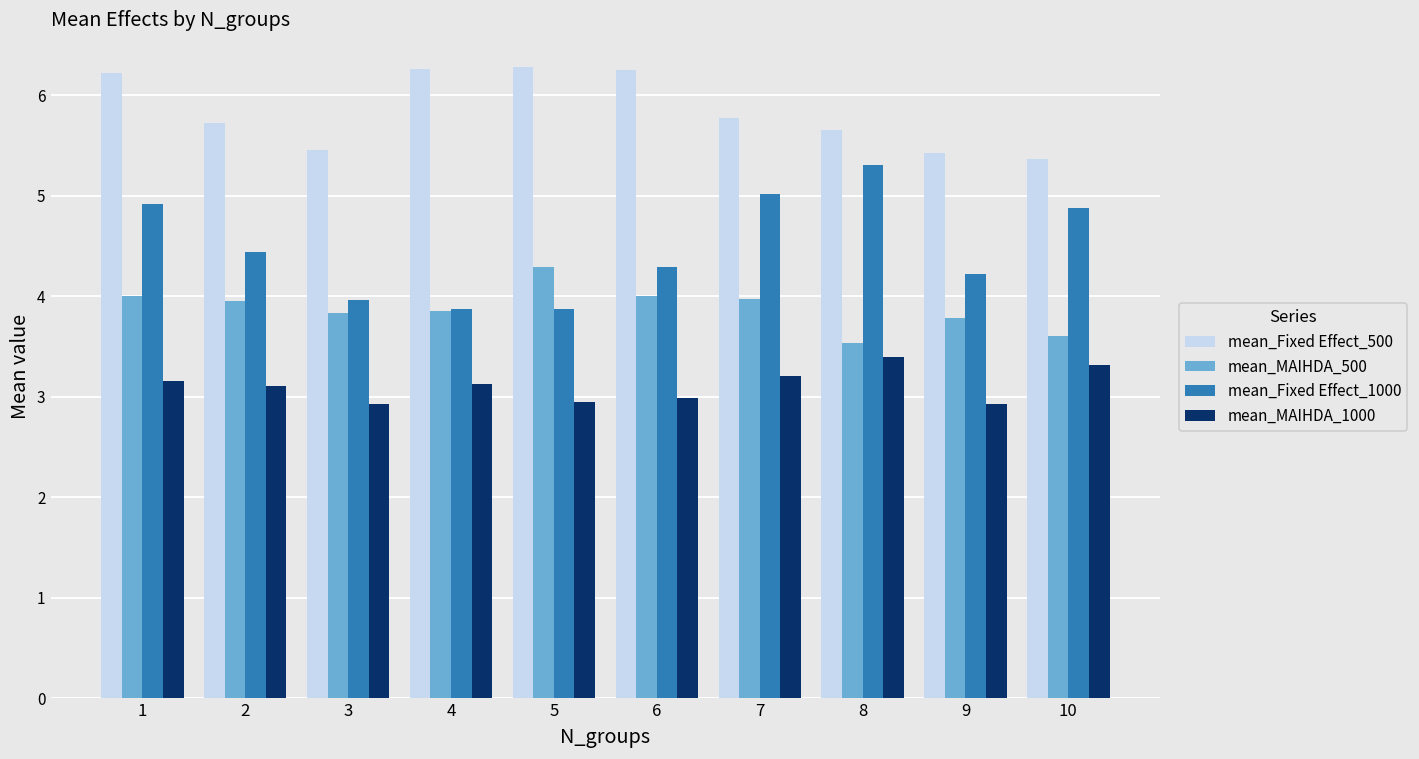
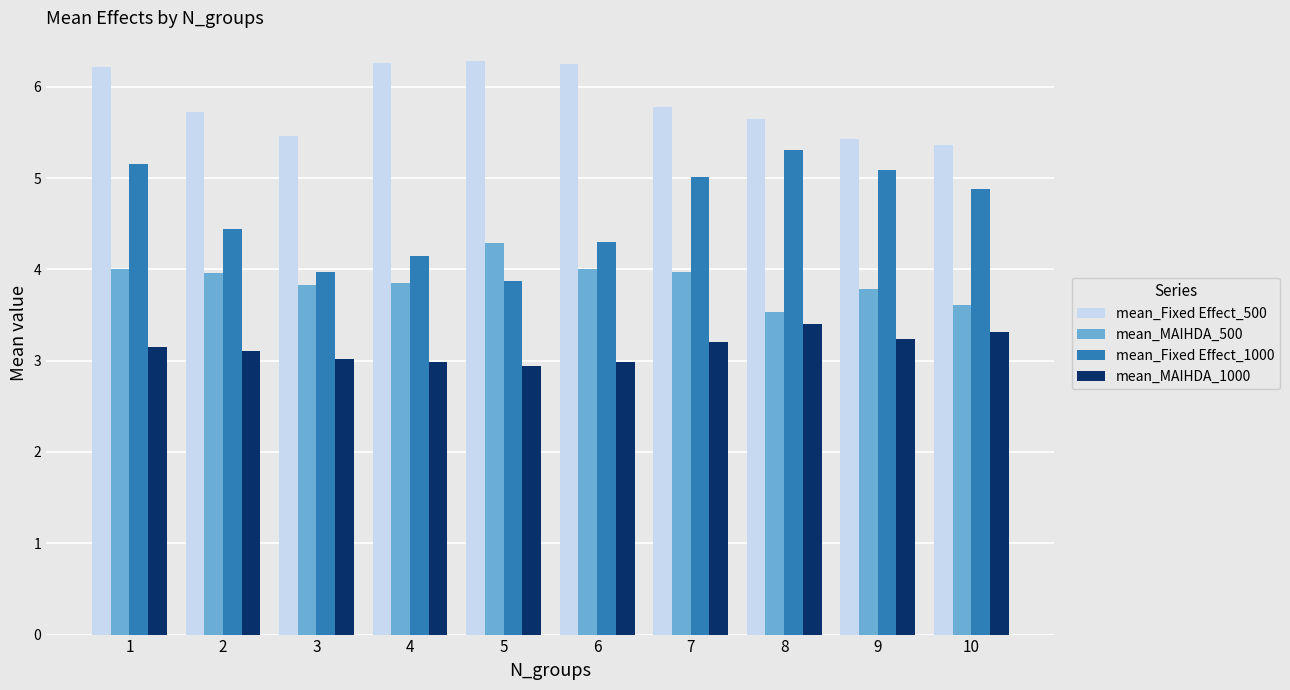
  {
    "mean_Fixed Effect_500": {
      "1": 6.2,
      "2": 5.7,
      "3": 5.5,
      "4": 6.3,
      "5": 6.3,
      "6": 6.2,
      "7": 5.8,
      "8": 5.7,
      "9": 5.4,
      "10": 5.4
    },
    "mean_MAIHDA_500": {
      "1": 4.0,
      "2": 4.0,
      "3": 3.8,
      "4": 3.8,
      "5": 4.3,
      "6": 4.0,
      "7": 4.0,
      "8": 3.5,
      "9": 3.8,
      "10": 3.6
    },
    "mean_Fixed Effect_1000": {
-     "1": 4.9,
+     "1": 5.2,
      "2": 4.4,
      "3": 4.0,
-     "4": 3.9,
+     "4": 4.1,
      "5": 3.9,
      "6": 4.3,
      "7": 5.0,
      "8": 5.3,
-     "9": 4.2,
+     "9": 5.1,
      "10": 4.9
    },
    "mean_MAIHDA_1000": {
      "1": 3.2,
      "2": 3.1,
-     "3": 2.9,
-     "4": 3.1,
+     "3": 3.0,
+     "4": 3.0,
      "5": 2.9,
      "6": 3.0,
      "7": 3.2,
      "8": 3.4,
-     "9": 2.9,
+     "9": 3.2,
      "10": 3.3
    }
  }
